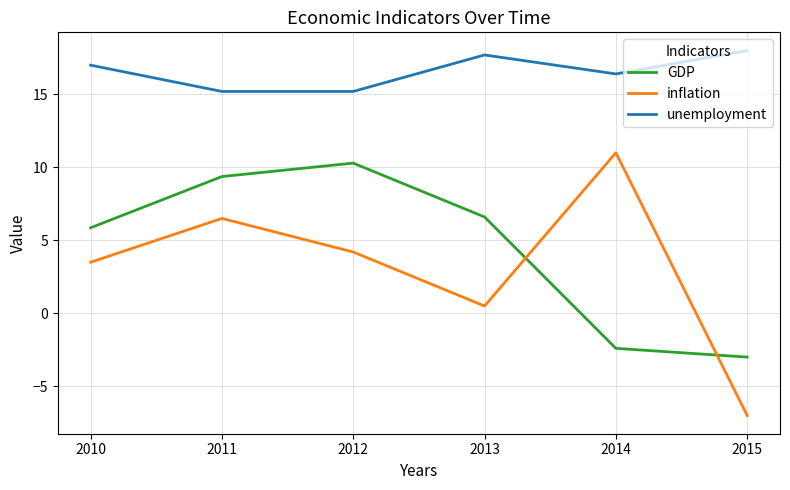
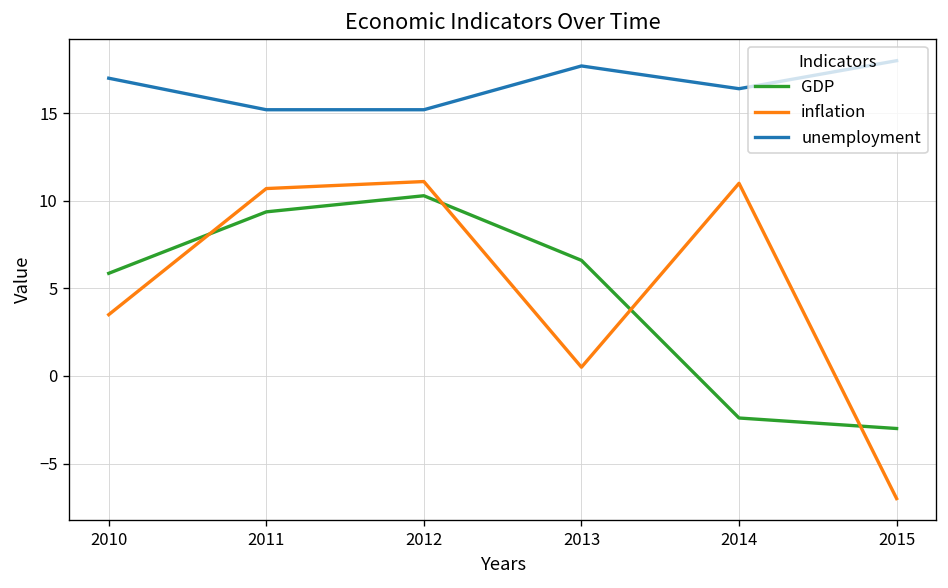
  {
    "GDP": {
      "2010": 5.9,
      "2011": 9.4,
      "2012": 10.3,
      "2013": 6.6,
      "2014": -2.4,
      "2015": -3.0
    },
    "inflation": {
      "2010": 3.5,
-     "2011": 6.5,
-     "2012": 4.2,
+     "2011": 10.7,
+     "2012": 11.1,
      "2013": 0.5,
      "2014": 11.0,
      "2015": -7.0
    },
    "unemployment": {
      "2010": 17.0,
      "2011": 15.2,
      "2012": 15.2,
      "2013": 17.7,
      "2014": 16.4
    }
  }
